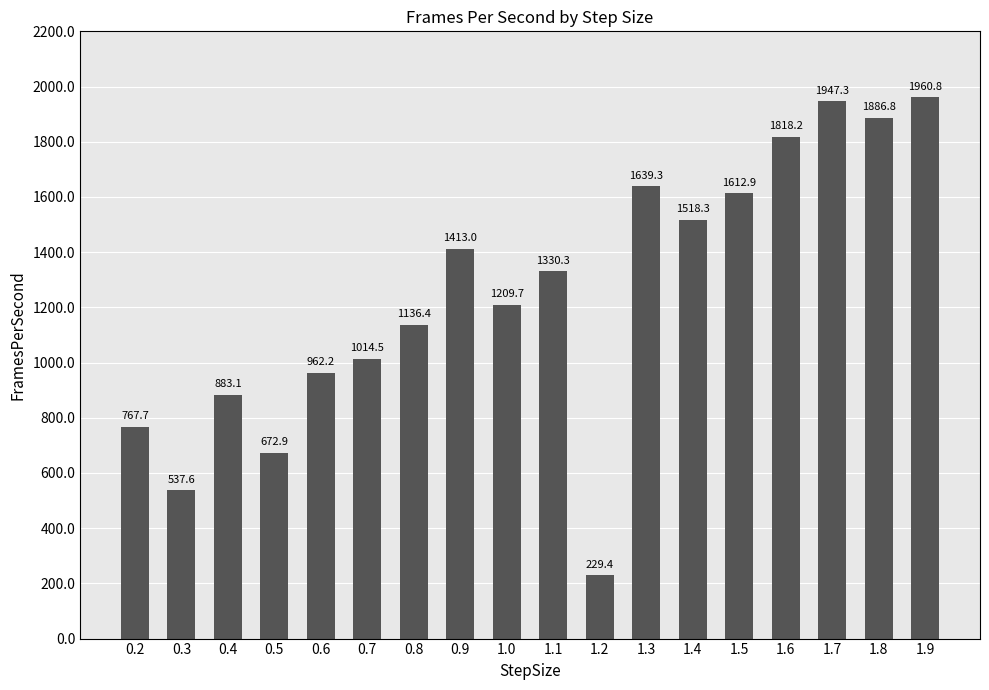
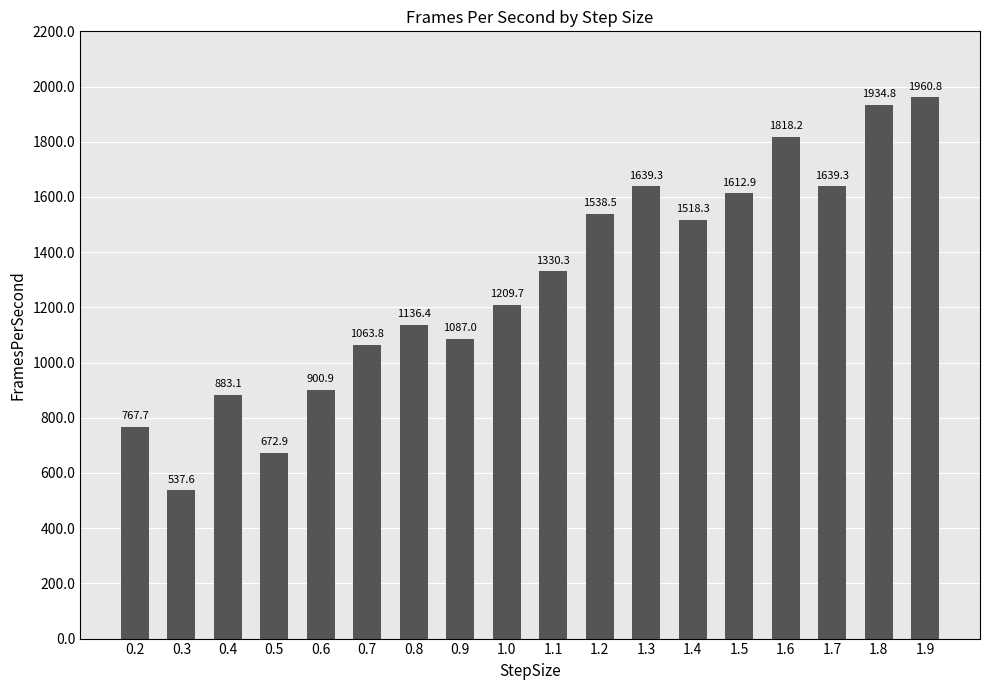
  {
    "0.2": 767.7,
    "0.3": 537.6,
    "0.4": 883.1,
    "0.5": 672.9,
-   "0.6": 962.2,
-   "0.7": 1014.5,
+   "0.6": 900.9,
+   "0.7": 1063.8,
    "0.8": 1136.4,
-   "0.9": 1413.0,
+   "0.9": 1087.0,
    "1.0": 1209.7,
    "1.1": 1330.3,
-   "1.2": 229.4,
+   "1.2": 1538.5,
    "1.3": 1639.3,
    "1.4": 1518.3,
    "1.5": 1612.9,
    "1.6": 1818.2,
-   "1.7": 1947.3,
-   "1.8": 1886.8,
+   "1.7": 1639.3,
+   "1.8": 1934.8,
    "1.9": 1960.8
  }
